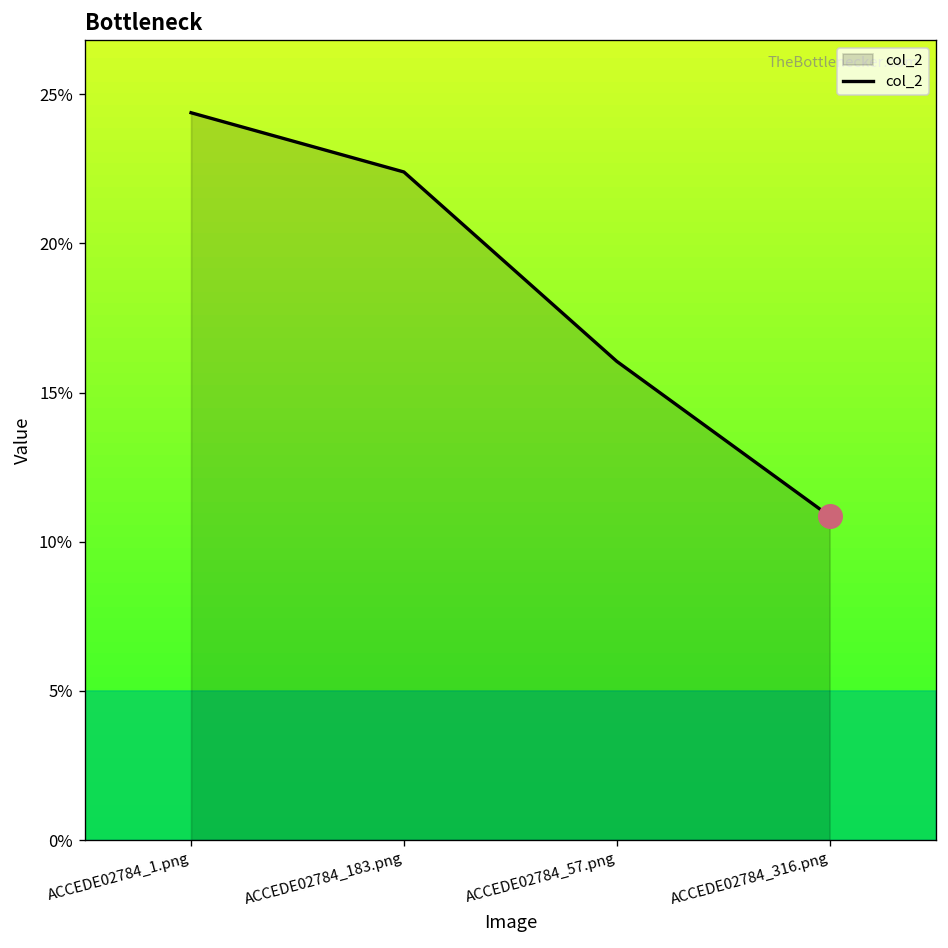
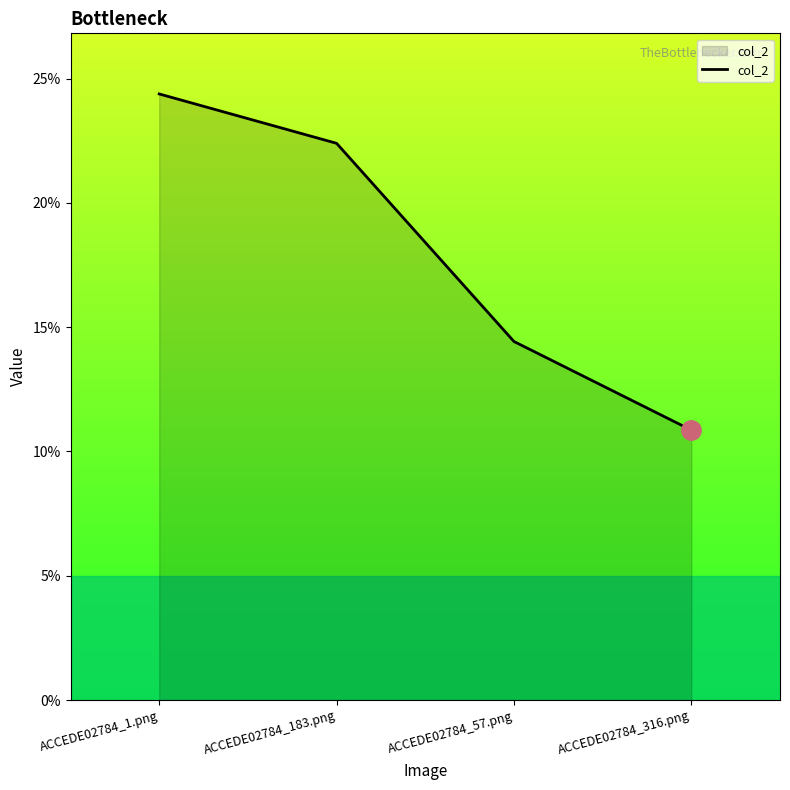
  {
    "col_2": {
      "ACCEDE02784_1.png": "24.4%",
      "ACCEDE02784_183.png": "22.4%",
-     "ACCEDE02784_57.png": "16.0%"
+     "ACCEDE02784_57.png": "14.4%"
    }
  }
